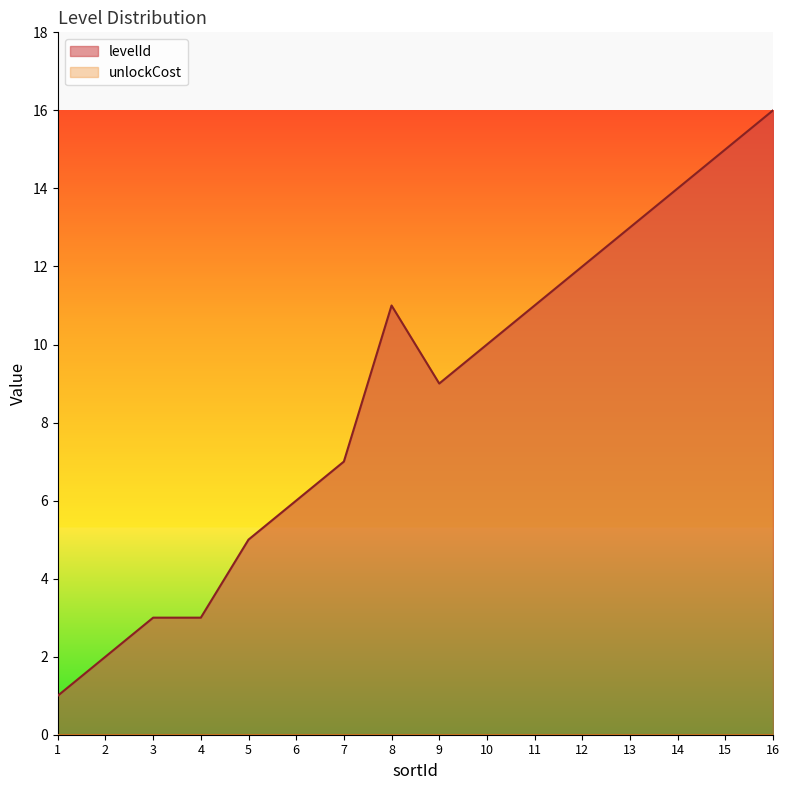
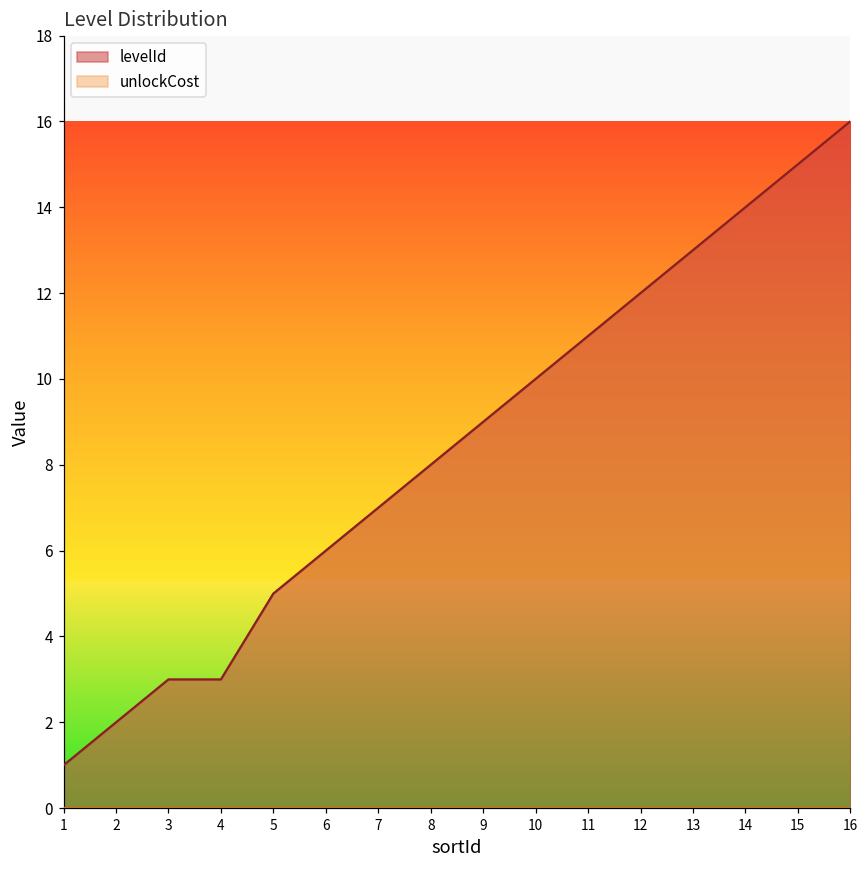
  {
    "levelId": {
      "1": 1,
      "2": 2,
      "3": 3,
      "4": 3,
      "5": 5,
      "6": 6,
      "7": 7,
-     "8": 11,
+     "8": 8,
      "9": 9,
      "10": 10,
      "11": 11,
      "12": 12,
      "13": 13,
      "14": 14,
      "15": 15,
      "16": 16
    },
    "unlockCost": {
      "1": 0,
      "2": 0,
      "3": 0,
      "4": 0,
      "5": 0,
      "6": 0,
      "7": 0,
      "8": 0,
      "9": 0,
      "10": 0,
      "11": 0,
      "12": 0,
      "13": 0,
      "14": 0,
      "15": 0,
      "16": 0
    }
  }
